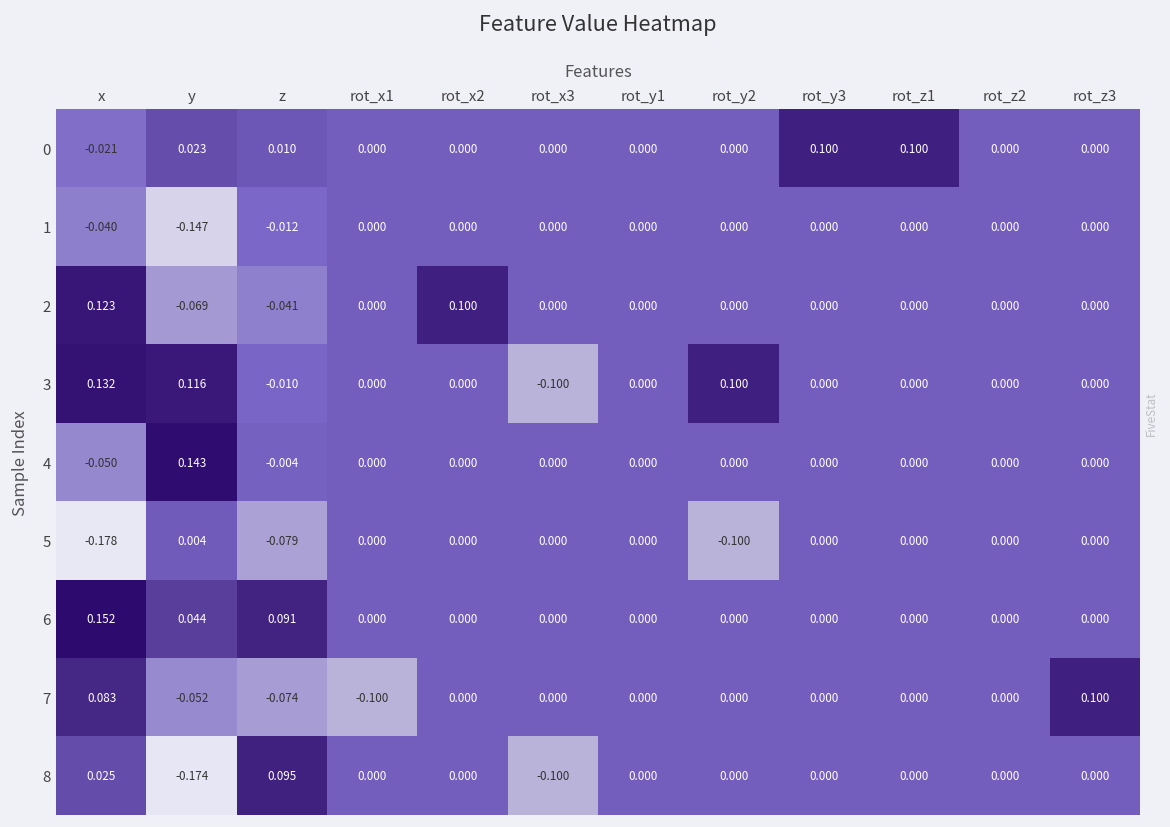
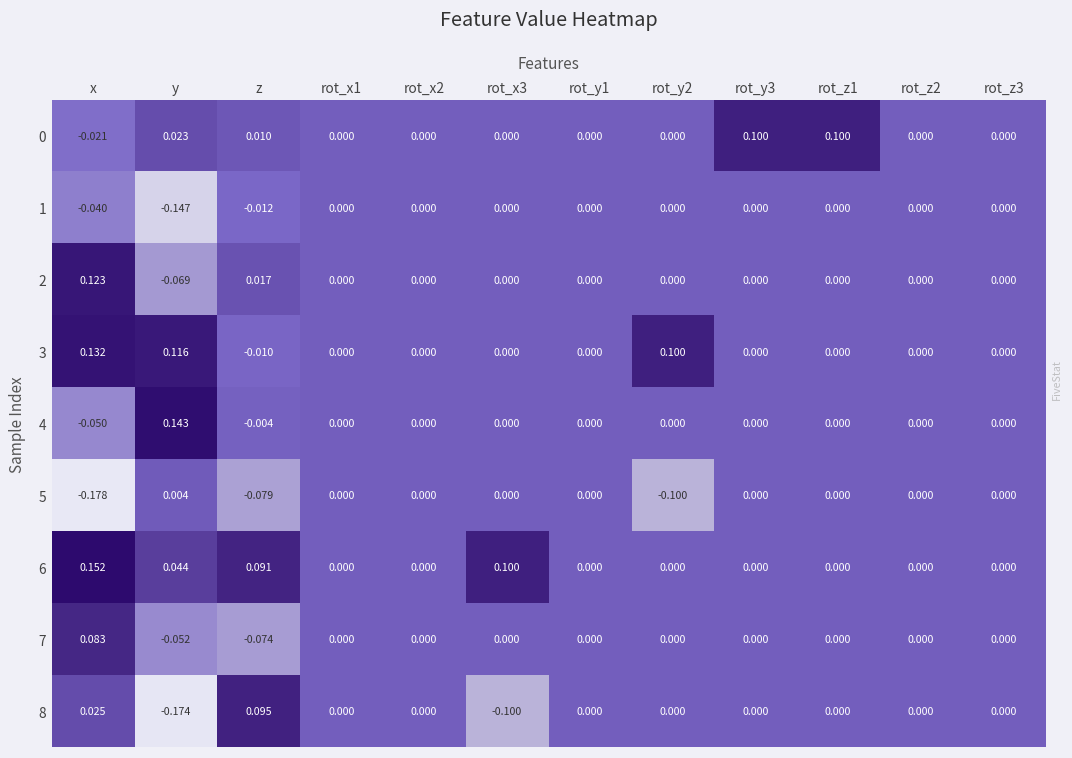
  {
    "0": {
      "x": -0.021,
      "y": 0.023,
      "z": 0.010,
      "rot_x1": 0.000,
      "rot_x2": 0.000,
      "rot_x3": 0.000,
      "rot_y1": 0.000,
      "rot_y2": 0.000,
      "rot_y3": 0.100,
      "rot_z1": 0.100,
      "rot_z2": 0.000,
      "rot_z3": 0.000
    },
    "1": {
      "x": -0.040,
      "y": -0.147,
      "z": -0.012,
      "rot_x1": 0.000,
      "rot_x2": 0.000,
      "rot_x3": 0.000,
      "rot_y1": 0.000,
      "rot_y2": 0.000,
      "rot_y3": 0.000,
      "rot_z1": 0.000,
      "rot_z2": 0.000,
      "rot_z3": 0.000
    },
    "2": {
      "x": 0.123,
      "y": -0.069,
-     "z": -0.041,
+     "z": 0.017,
      "rot_x1": 0.000,
-     "rot_x2": 0.100,
+     "rot_x2": 0.000,
      "rot_x3": 0.000,
      "rot_y1": 0.000,
      "rot_y2": 0.000,
      "rot_y3": 0.000,
      "rot_z1": 0.000,
      "rot_z2": 0.000,
      "rot_z3": 0.000
    },
    "3": {
      "x": 0.132,
      "y": 0.116,
      "z": -0.010,
      "rot_x1": 0.000,
      "rot_x2": 0.000,
-     "rot_x3": -0.100,
+     "rot_x3": 0.000,
      "rot_y1": 0.000,
      "rot_y2": 0.100,
      "rot_y3": 0.000,
      "rot_z1": 0.000,
      "rot_z2": 0.000,
      "rot_z3": 0.000
    },
    "4": {
      "x": -0.050,
      "y": 0.143,
      "z": -0.004,
      "rot_x1": 0.000,
      "rot_x2": 0.000,
      "rot_x3": 0.000,
      "rot_y1": 0.000,
      "rot_y2": 0.000,
      "rot_y3": 0.000,
      "rot_z1": 0.000,
      "rot_z2": 0.000,
      "rot_z3": 0.000
    },
    "5": {
      "x": -0.178,
      "y": 0.004,
      "z": -0.079,
      "rot_x1": 0.000,
      "rot_x2": 0.000,
      "rot_x3": 0.000,
      "rot_y1": 0.000,
      "rot_y2": -0.100,
      "rot_y3": 0.000,
      "rot_z1": 0.000,
      "rot_z2": 0.000,
      "rot_z3": 0.000
    },
    "6": {
      "x": 0.152,
      "y": 0.044,
      "z": 0.091,
      "rot_x1": 0.000,
      "rot_x2": 0.000,
-     "rot_x3": 0.000,
+     "rot_x3": 0.100,
      "rot_y1": 0.000,
      "rot_y2": 0.000,
      "rot_y3": 0.000,
      "rot_z1": 0.000,
      "rot_z2": 0.000,
      "rot_z3": 0.000
    },
    "7": {
      "x": 0.083,
      "y": -0.052,
      "z": -0.074,
-     "rot_x1": -0.100,
+     "rot_x1": 0.000,
      "rot_x2": 0.000,
      "rot_x3": 0.000,
      "rot_y1": 0.000,
      "rot_y2": 0.000,
      "rot_y3": 0.000,
      "rot_z1": 0.000,
      "rot_z2": 0.000,
-     "rot_z3": 0.100
+     "rot_z3": 0.000
    },
    "8": {
      "x": 0.025,
      "y": -0.174,
      "z": 0.095,
      "rot_x1": 0.000,
      "rot_x2": 0.000,
      "rot_x3": -0.100,
      "rot_y1": 0.000,
      "rot_y2": 0.000,
      "rot_y3": 0.000,
      "rot_z1": 0.000,
      "rot_z2": 0.000,
      "rot_z3": 0.000
    }
  }
